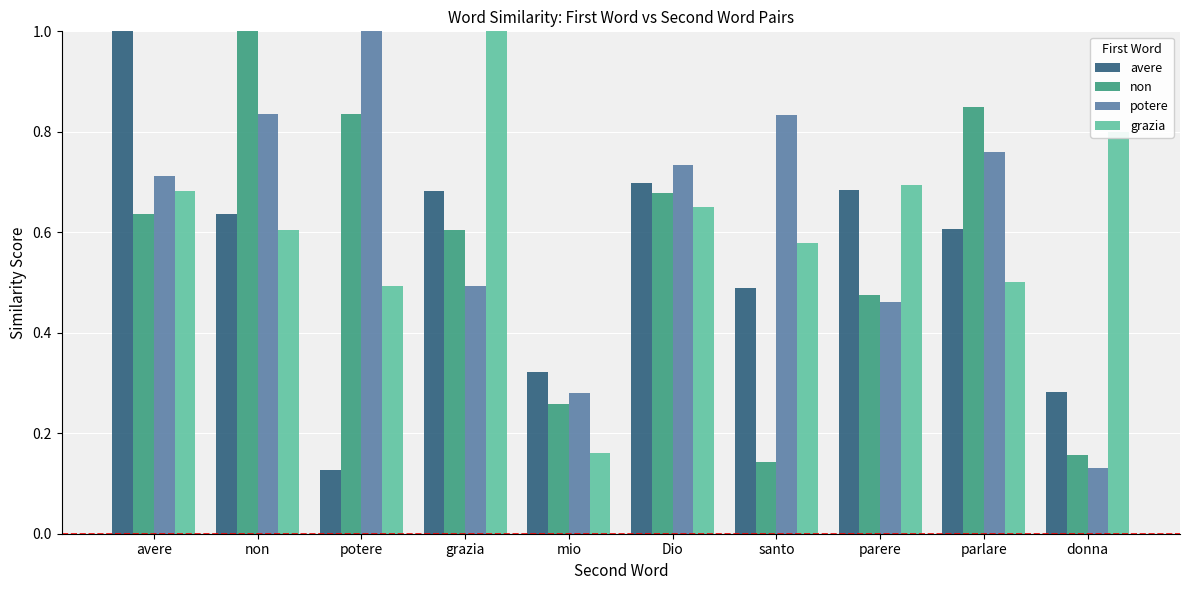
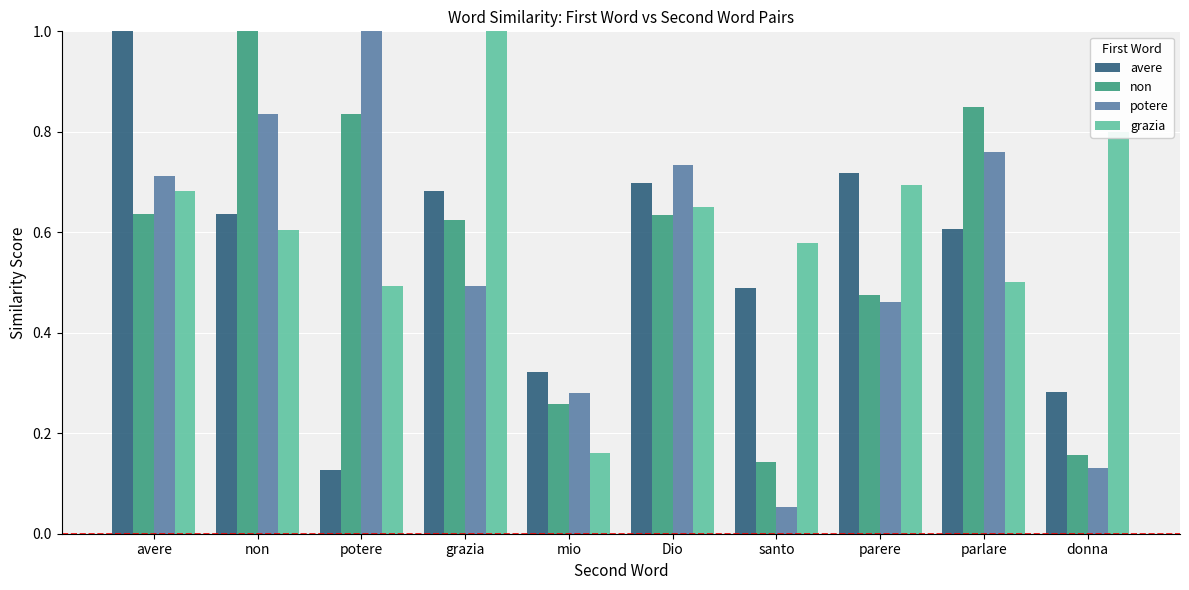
  {
    "avere": {
      "avere": 1.00,
      "non": 0.64,
      "potere": 0.13,
      "grazia": 0.68,
      "mio": 0.32,
      "Dio": 0.70,
      "santo": 0.49,
-     "parere": 0.69,
+     "parere": 0.72,
      "parlare": 0.61,
      "donna": 0.28
    },
    "non": {
      "avere": 0.64,
      "non": 1.00,
      "potere": 0.84,
-     "grazia": 0.61,
+     "grazia": 0.62,
      "mio": 0.26,
-     "Dio": 0.68,
+     "Dio": 0.63,
      "santo": 0.14,
      "parere": 0.48,
      "parlare": 0.85,
      "donna": 0.16
    },
    "potere": {
      "avere": 0.71,
      "non": 0.84,
      "potere": 1.00,
      "grazia": 0.49,
      "mio": 0.28,
      "Dio": 0.73,
-     "santo": 0.83,
+     "santo": 0.05,
      "parere": 0.46,
      "parlare": 0.76,
      "donna": 0.13
    },
    "grazia": {
      "avere": 0.68,
      "non": 0.61,
      "potere": 0.49,
      "grazia": 1.00,
      "mio": 0.16,
      "Dio": 0.65,
      "santo": 0.58,
      "parere": 0.70,
      "parlare": 0.50
    }
  }
